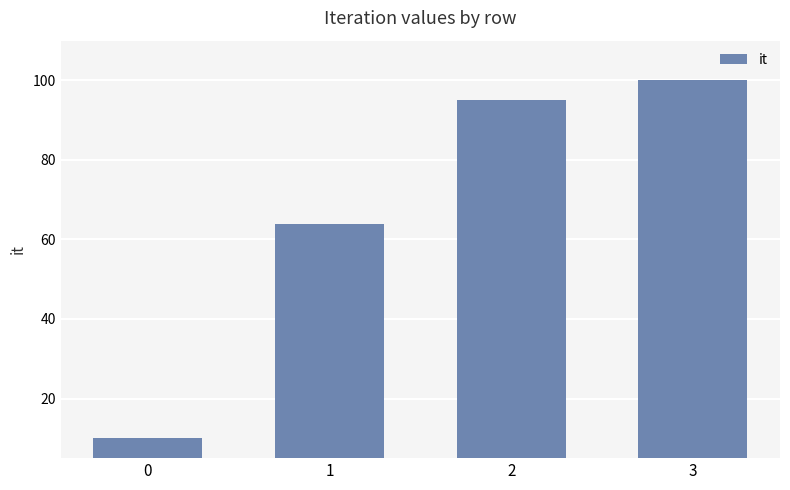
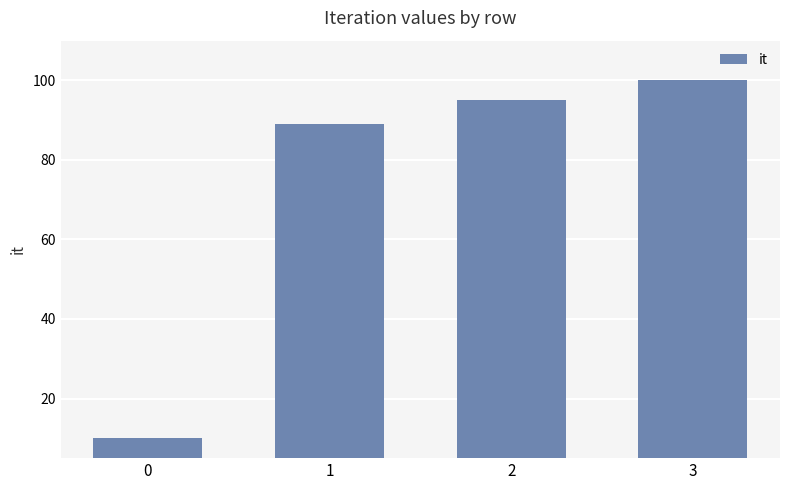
  {
    "0": 10,
-   "1": 64,
+   "1": 89,
    "2": 95,
    "3": 100
  }
